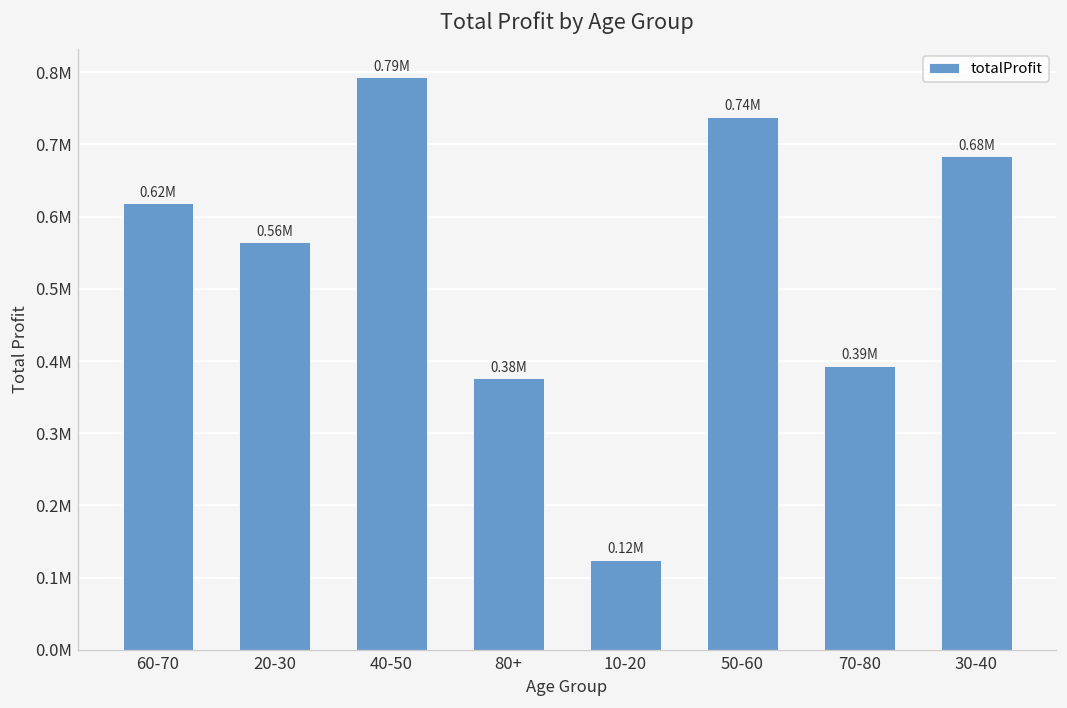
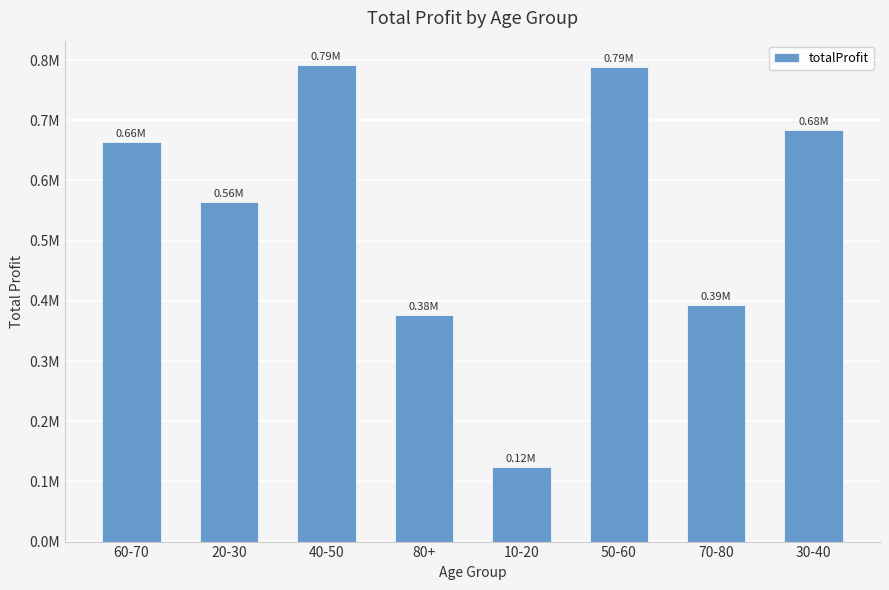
  {
-   "60-70": "0.62M",
+   "60-70": "0.66M",
    "20-30": "0.56M",
    "40-50": "0.79M",
    "80+": "0.38M",
    "10-20": "0.12M",
-   "50-60": "0.74M",
+   "50-60": "0.79M",
    "70-80": "0.39M",
    "30-40": "0.68M"
  }
